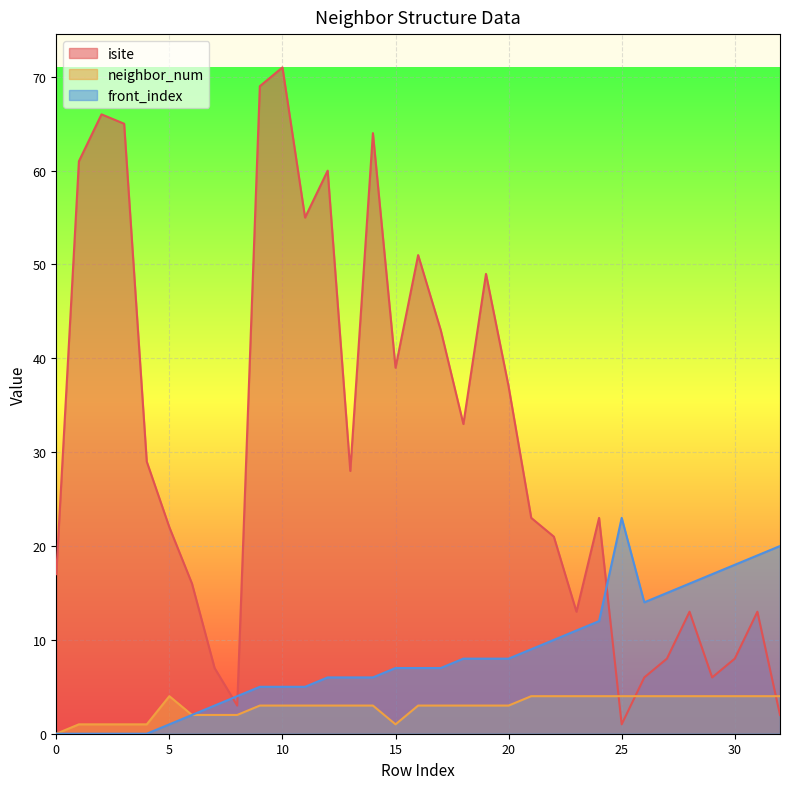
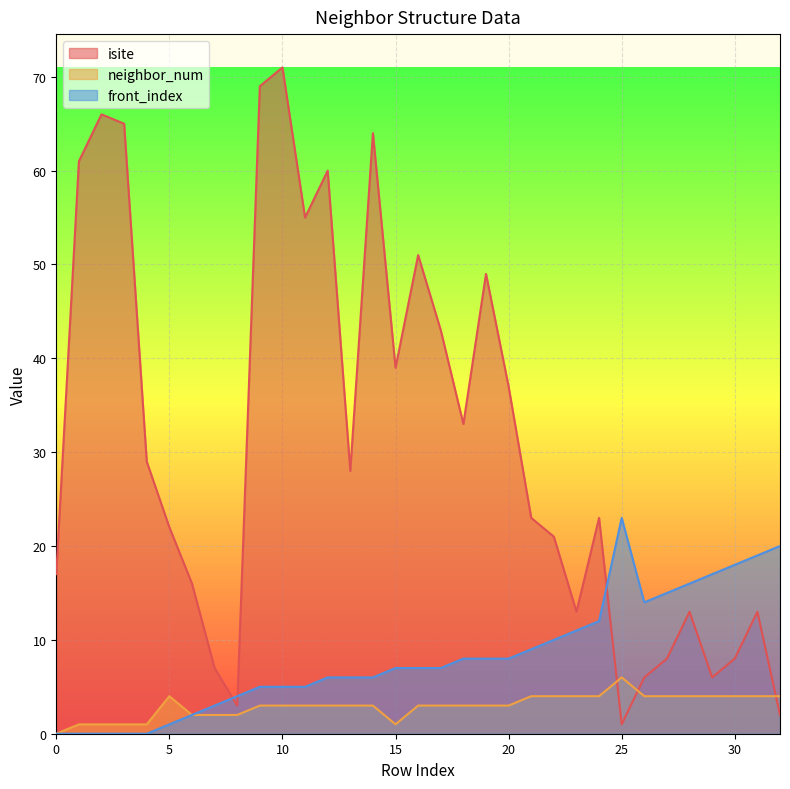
  {
    "isite": {
      "0": 17,
      "5": 22,
      "10": 71,
      "15": 39,
      "20": 37,
      "25": 1,
      "30": 8
    },
    "neighbor_num": {
      "5": 4,
      "10": 3,
      "15": 1,
      "20": 3,
-     "25": 4,
+     "25": 6,
      "30": 4
    },
    "front_index": {
      "5": 1,
      "10": 5,
      "15": 7,
      "20": 8,
      "25": 23,
      "30": 18
    }
  }
